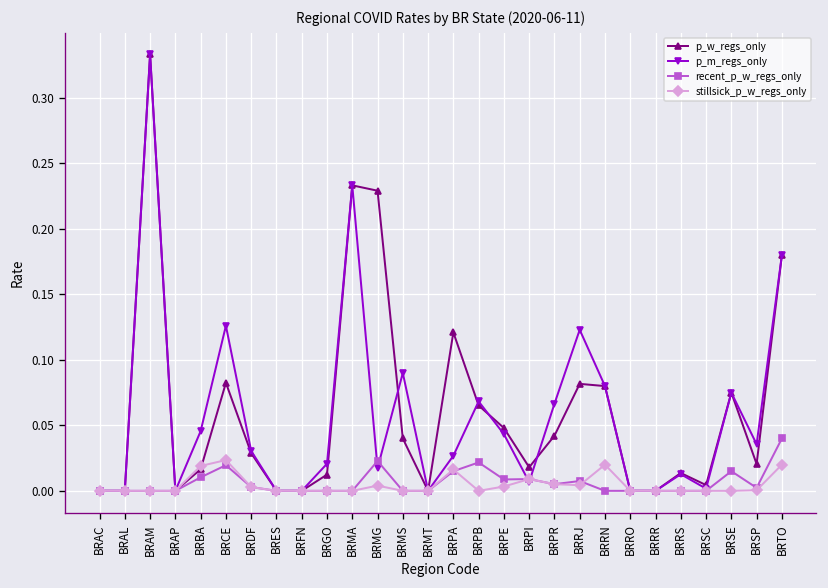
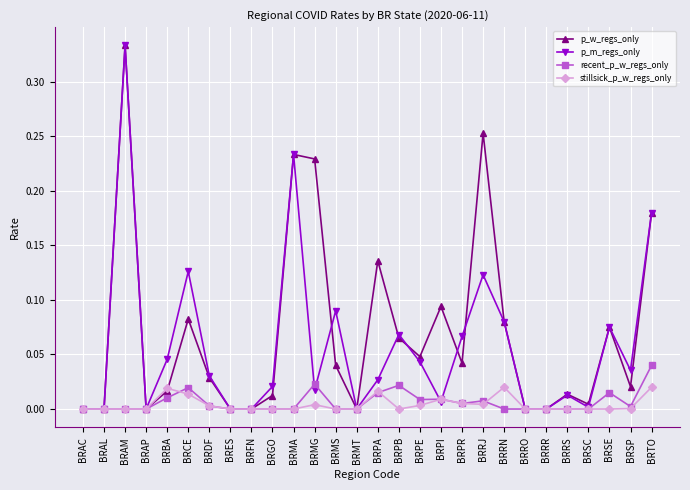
  {
    "p_w_regs_only": {
      "BRBA": 0.017,
      "BRCE": 0.083,
      "BRGO": 0.012,
      "BRMG": 0.229,
      "BRMS": 0.040,
-     "BRPA": 0.121,
+     "BRPA": 0.136,
      "BRPB": 0.065,
      "BRPE": 0.048,
-     "BRPI": 0.018,
+     "BRPI": 0.094,
      "BRPR": 0.042,
-     "BRRJ": 0.082,
+     "BRRJ": 0.253,
      "BRSC": 0.004,
      "BRSP": 0.021
    },
    "p_m_regs_only": {
      "BRBA": 0.046,
      "BRCE": 0.126,
      "BRGO": 0.021,
      "BRMG": 0.017,
      "BRMS": 0.090,
      "BRPA": 0.027,
      "BRPB": 0.068,
      "BRPE": 0.043,
      "BRPR": 0.067,
      "BRRJ": 0.123,
      "BRSP": 0.036
    },
    "recent_p_w_regs_only": {
      "BRBA": 0.010,
      "BRCE": 0.020,
      "BRMG": 0.023,
      "BRPB": 0.022,
      "BRPE": 0.009,
      "BRRJ": 0.008,
      "BRRN": 0.000,
      "BRSE": 0.015,
      "BRTO": 0.040
    },
    "stillsick_p_w_regs_only": {
      "BRBA": 0.019,
-     "BRCE": 0.024,
+     "BRCE": 0.014,
      "BRMG": 0.004,
      "BRPB": 0.000,
      "BRPE": 0.003,
      "BRRJ": 0.004,
      "BRRN": 0.020,
      "BRSE": 0.000,
      "BRTO": 0.020
    }
  }
